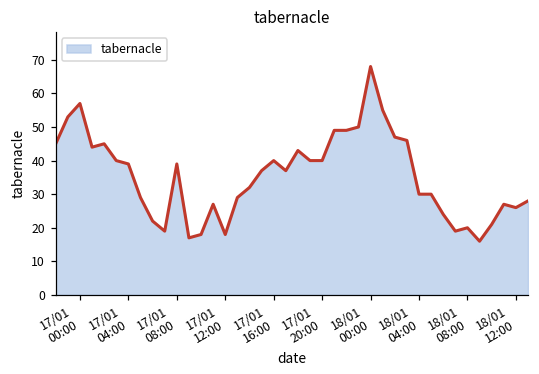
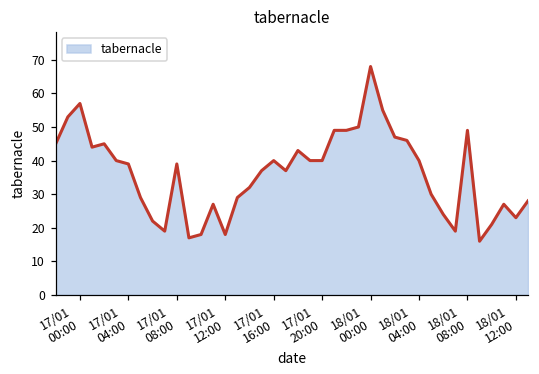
  {
    "17/01 00:00": 57,
    "17/01 04:00": 39,
    "17/01 08:00": 39,
    "17/01 12:00": 18,
    "17/01 16:00": 40,
    "17/01 20:00": 40,
    "18/01 00:00": 68,
-   "18/01 04:00": 30,
-   "18/01 08:00": 20,
-   "18/01 12:00": 26
+   "18/01 04:00": 40,
+   "18/01 08:00": 49,
+   "18/01 12:00": 23
  }
